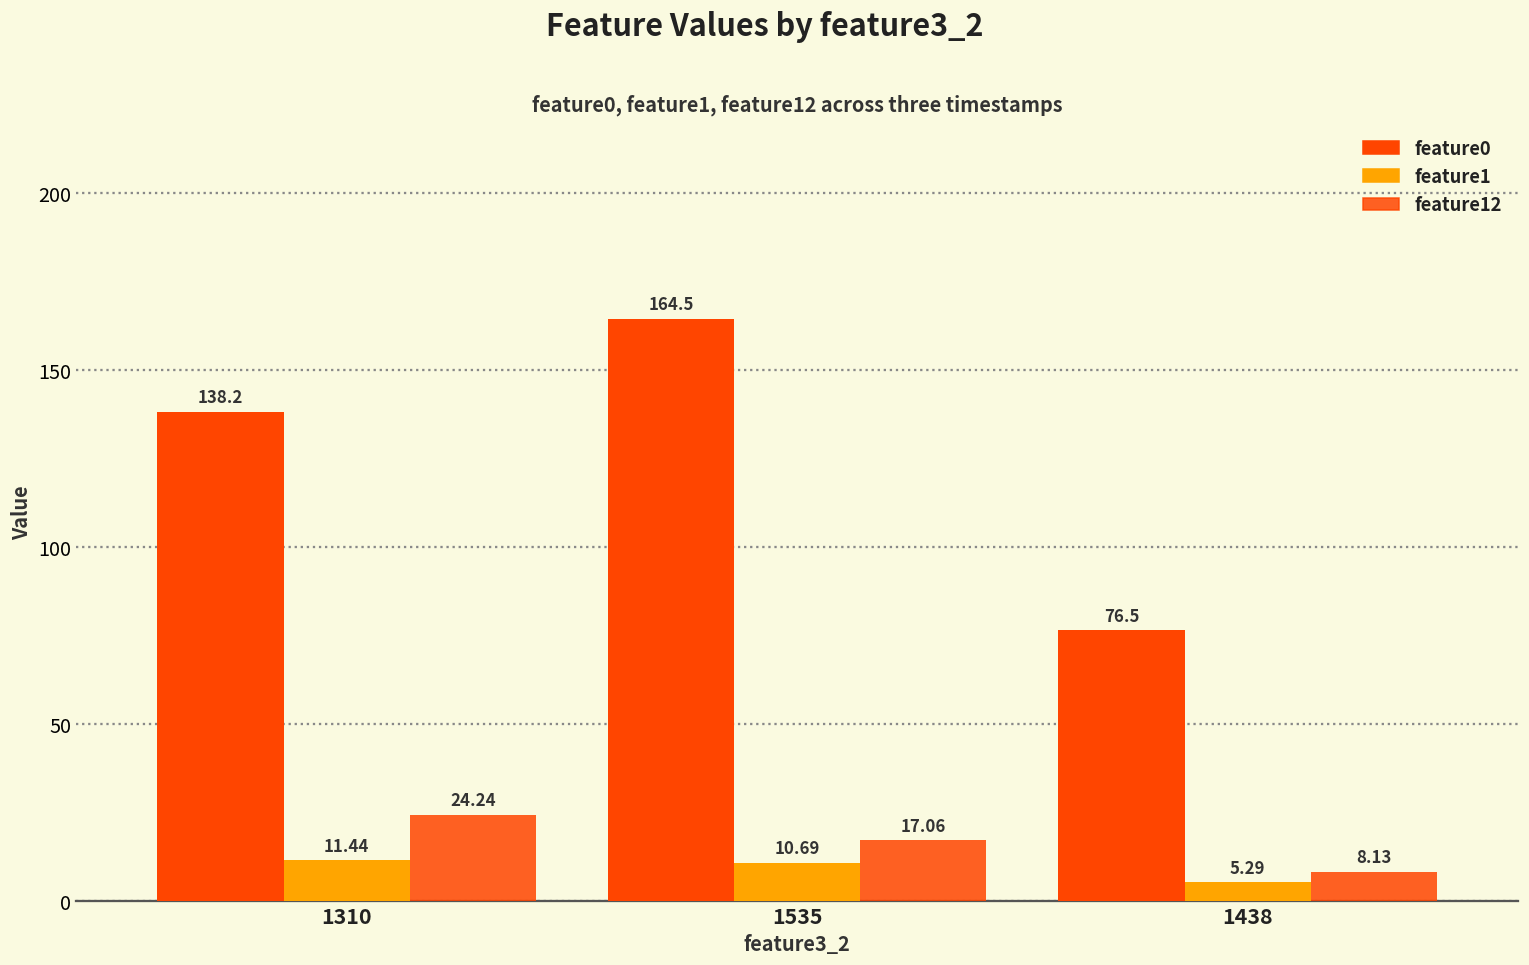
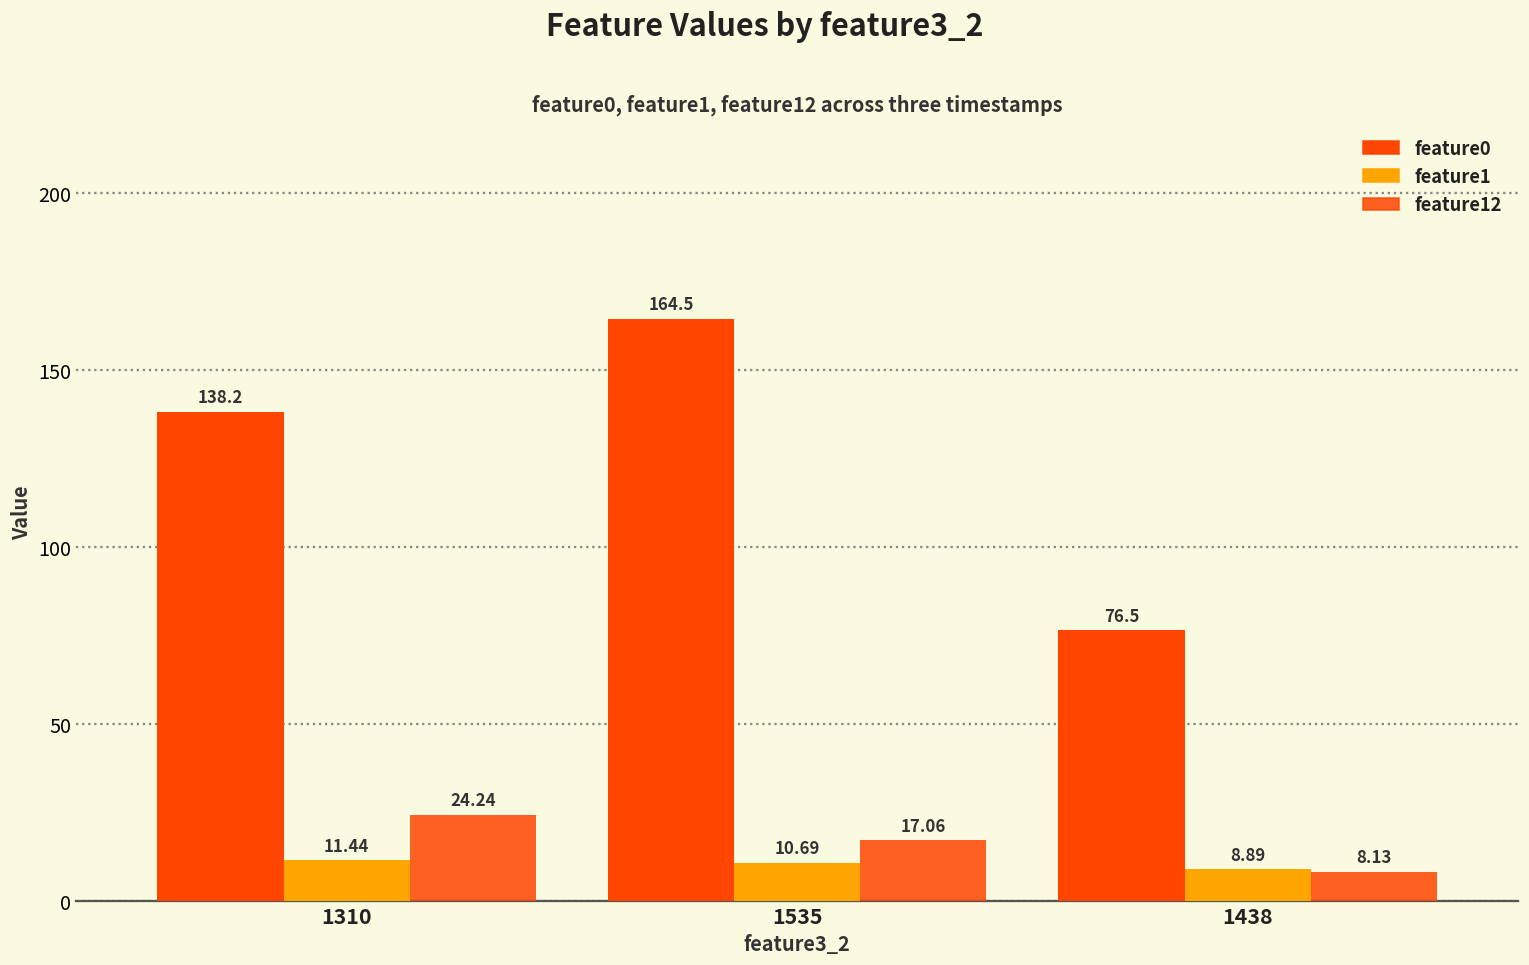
  {
    "feature1": {
      "1310": 11.44,
      "1535": 10.69,
-     "1438": 5.29
+     "1438": 8.89
    }
  }
